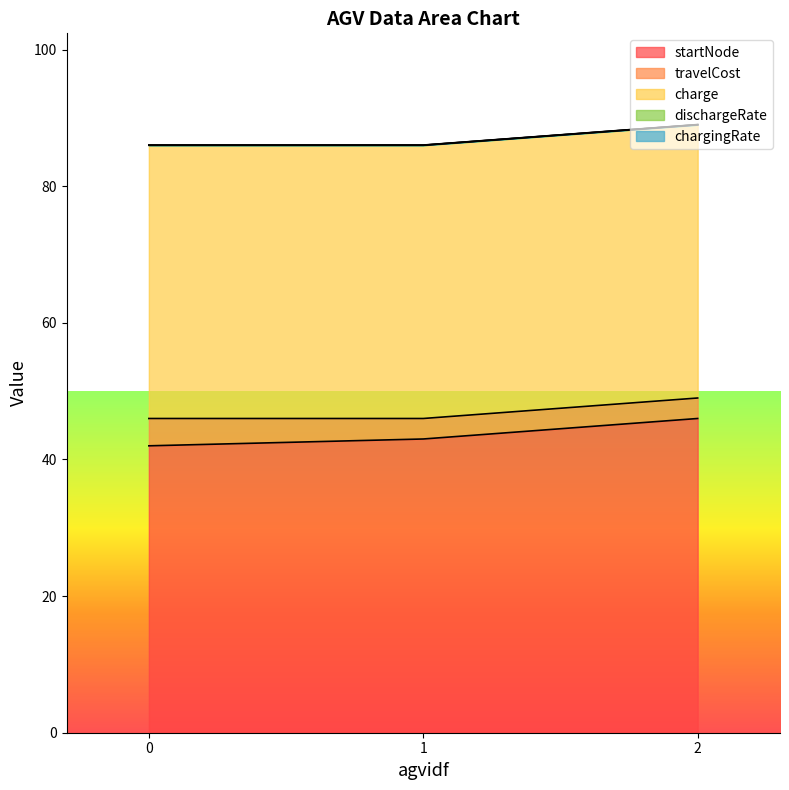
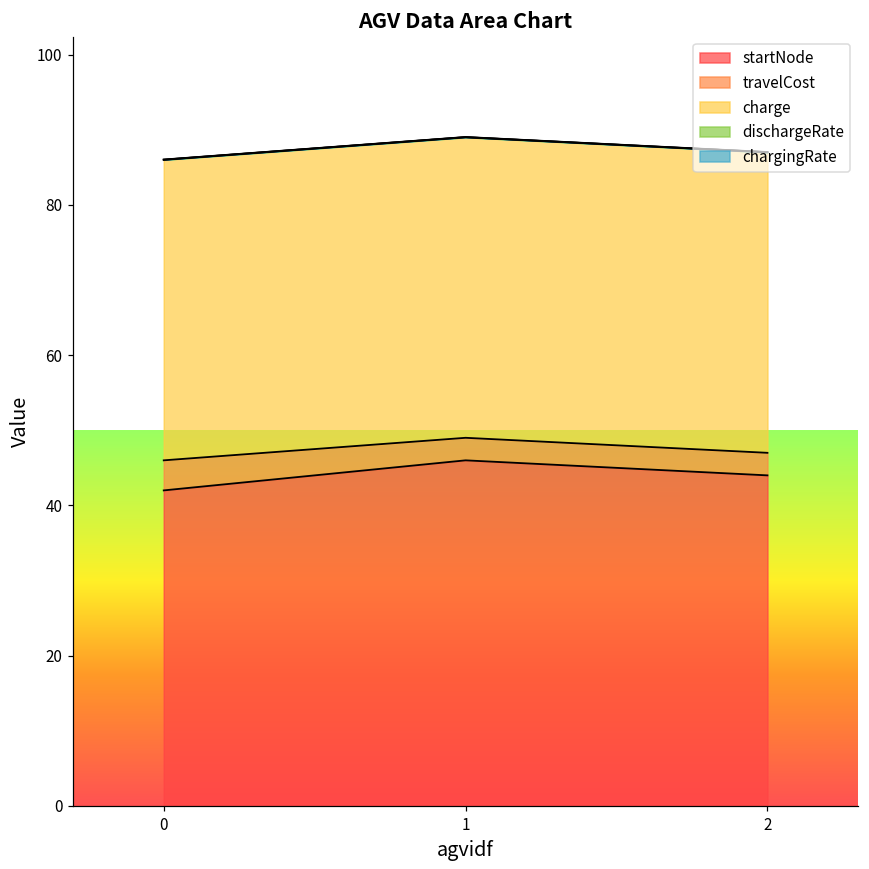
  {
    "startNode": {
      "0": 42,
-     "1": 43,
-     "2": 46
+     "1": 46,
+     "2": 44
    },
    "travelCost": {
      "0": 4,
      "1": 3,
      "2": 3
    },
    "chargingRate": {
      "0": 40,
      "1": 40
    }
  }
